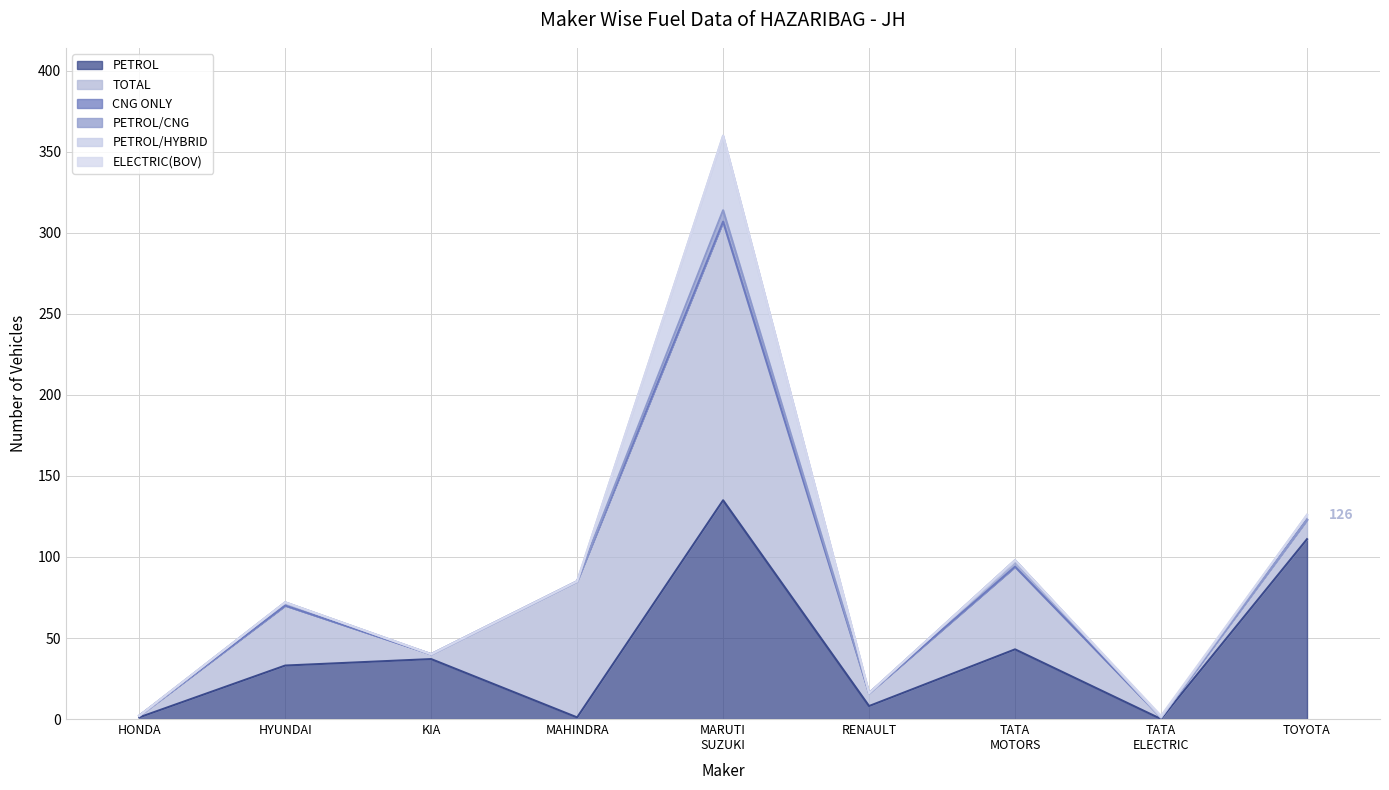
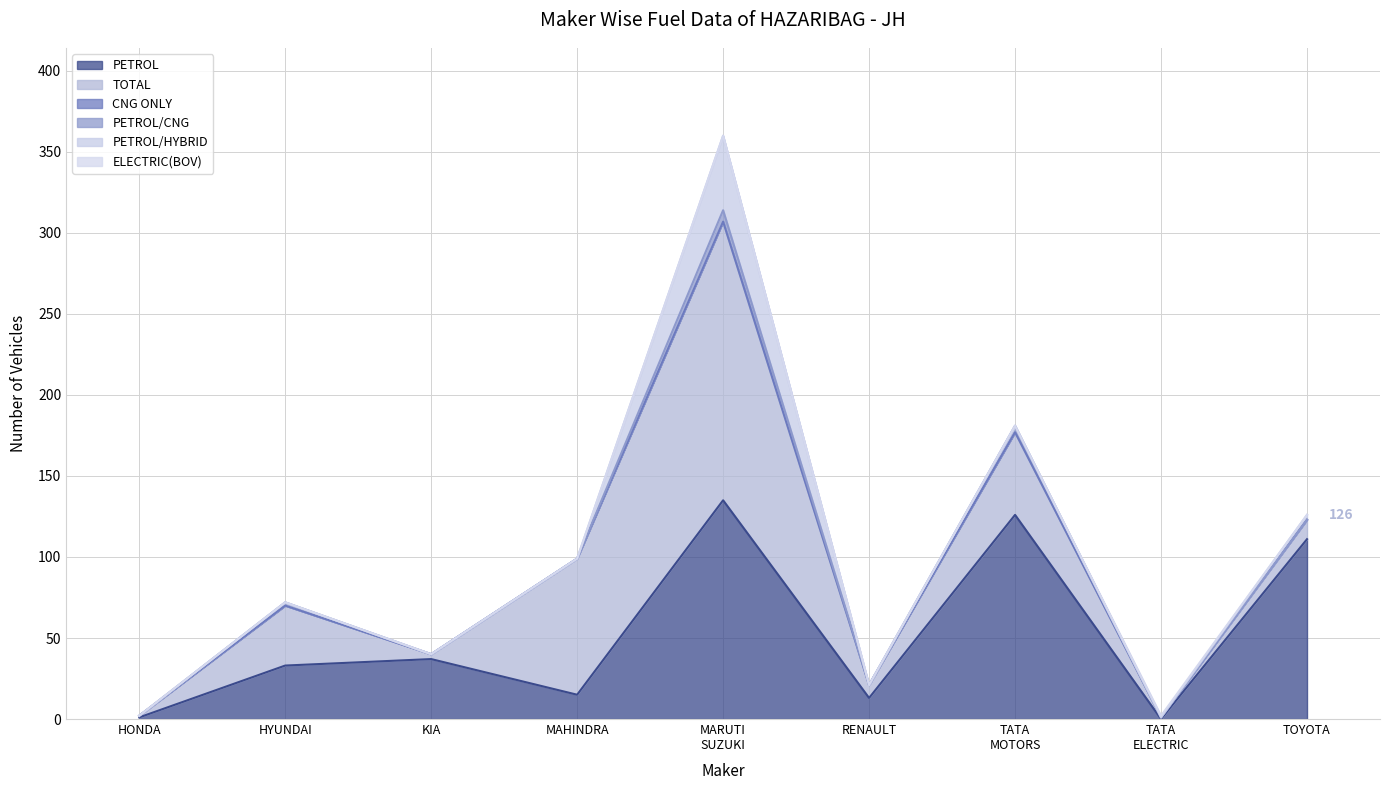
  {
    "PETROL": {
      "HYUNDAI": 33,
      "KIA": 37,
-     "MAHINDRA": 1,
+     "MAHINDRA": 15,
      "MARUTI SUZUKI": 135,
-     "RENAULT": 8,
-     "TATA MOTORS": 43,
+     "RENAULT": 13,
+     "TATA MOTORS": 126,
      "TOYOTA": 111
    }
  }
